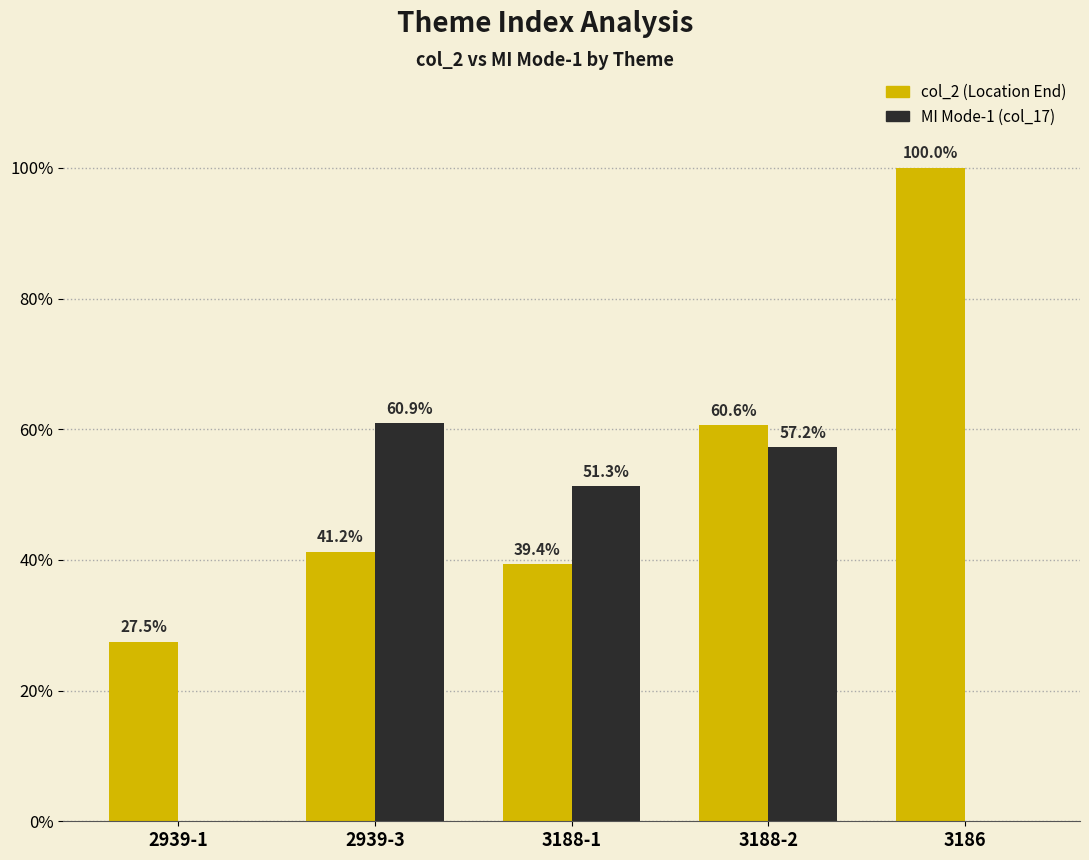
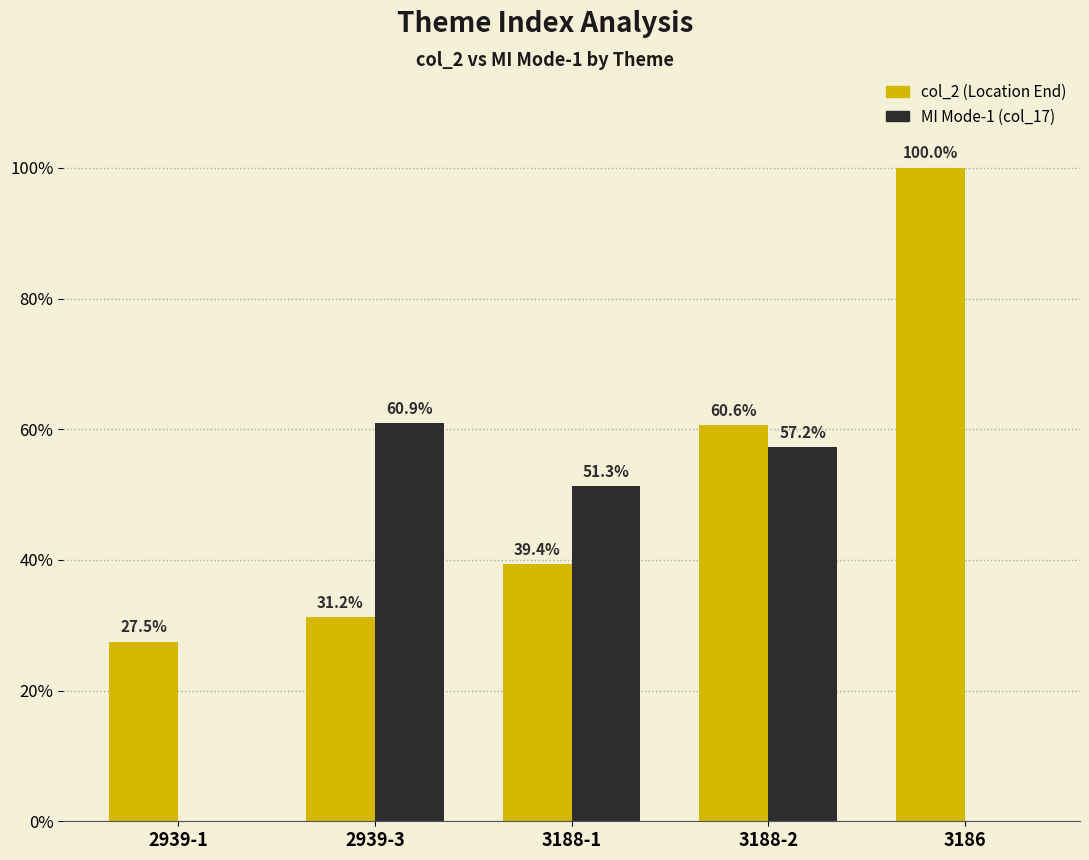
  {
    "col_2 (Location End)": {
      "2939-1": "27.5%",
-     "2939-3": "41.2%",
+     "2939-3": "31.2%",
      "3188-1": "39.4%",
      "3188-2": "60.6%",
      "3186": "100.0%"
    },
    "MI Mode-1 (col_17)": {
      "2939-3": "60.9%",
      "3188-1": "51.3%",
      "3188-2": "57.2%"
    }
  }
